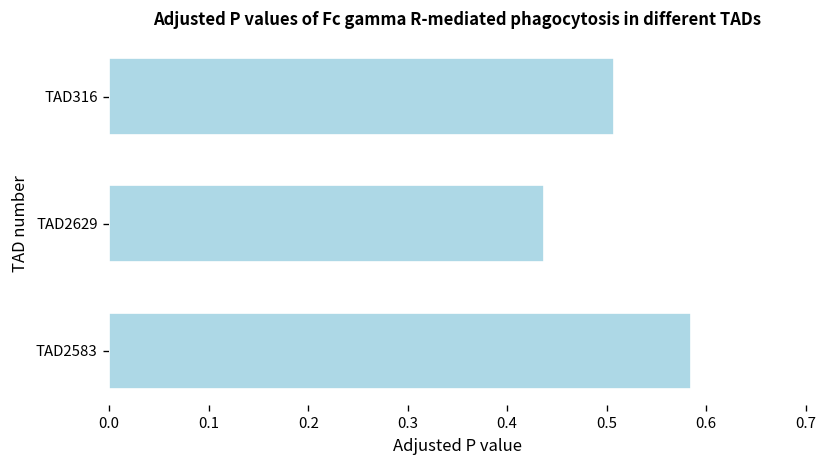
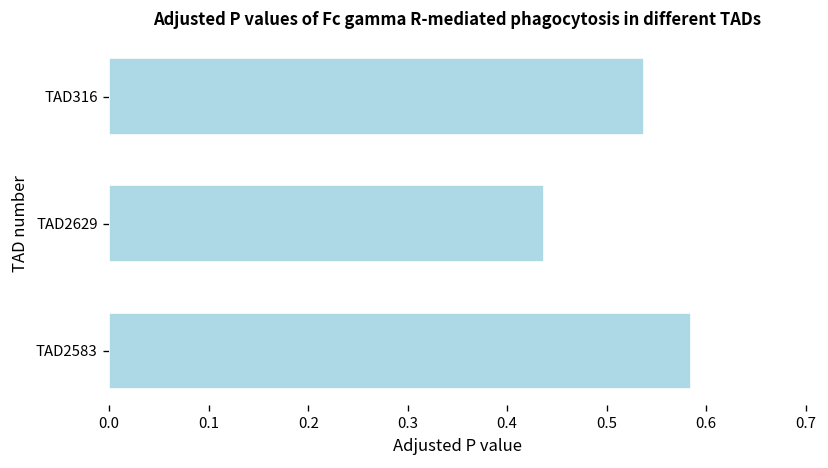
  {
-   "TAD316": 0.51,
+   "TAD316": 0.54,
    "TAD2629": 0.44,
    "TAD2583": 0.58
  }
